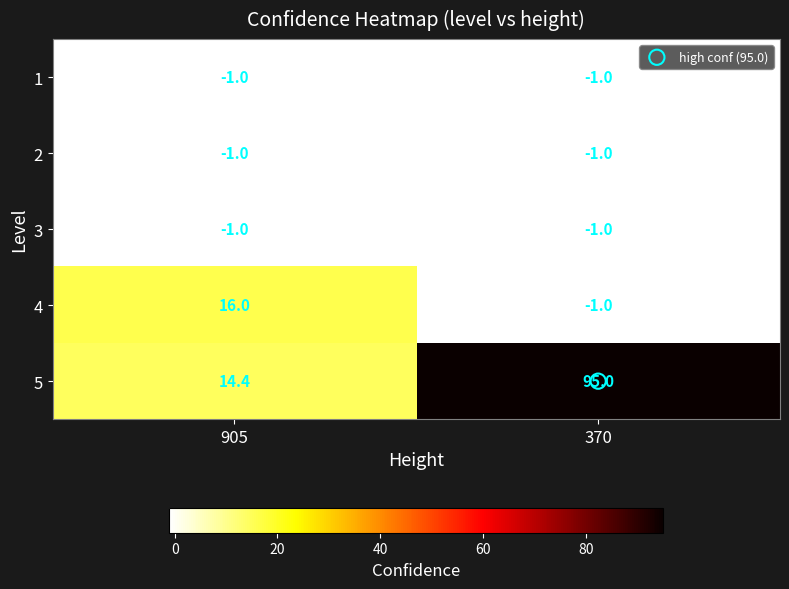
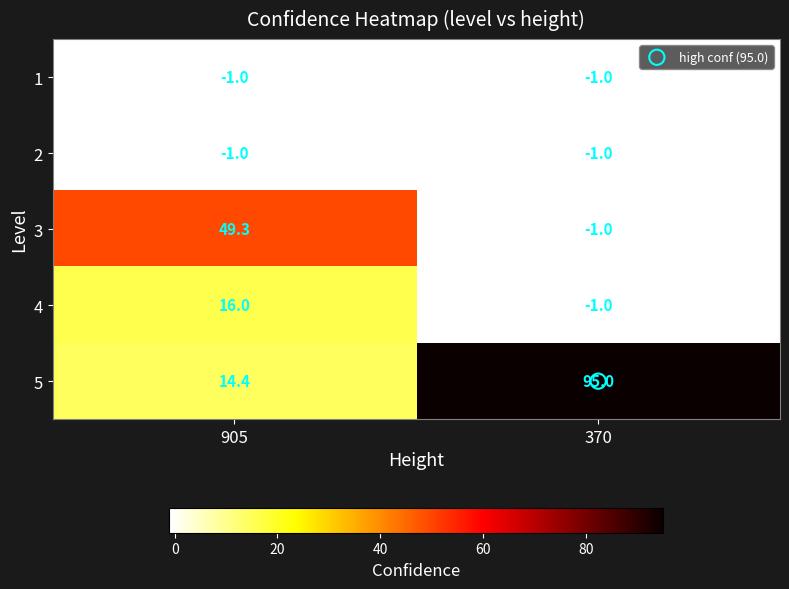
  {
    "1": {
      "905": -1.0,
      "370": -1.0
    },
    "2": {
      "905": -1.0,
      "370": -1.0
    },
    "3": {
-     "905": -1.0,
+     "905": 49.3,
      "370": -1.0
    },
    "4": {
      "905": 16.0,
      "370": -1.0
    },
    "5": {
      "905": 14.4
    }
  }
